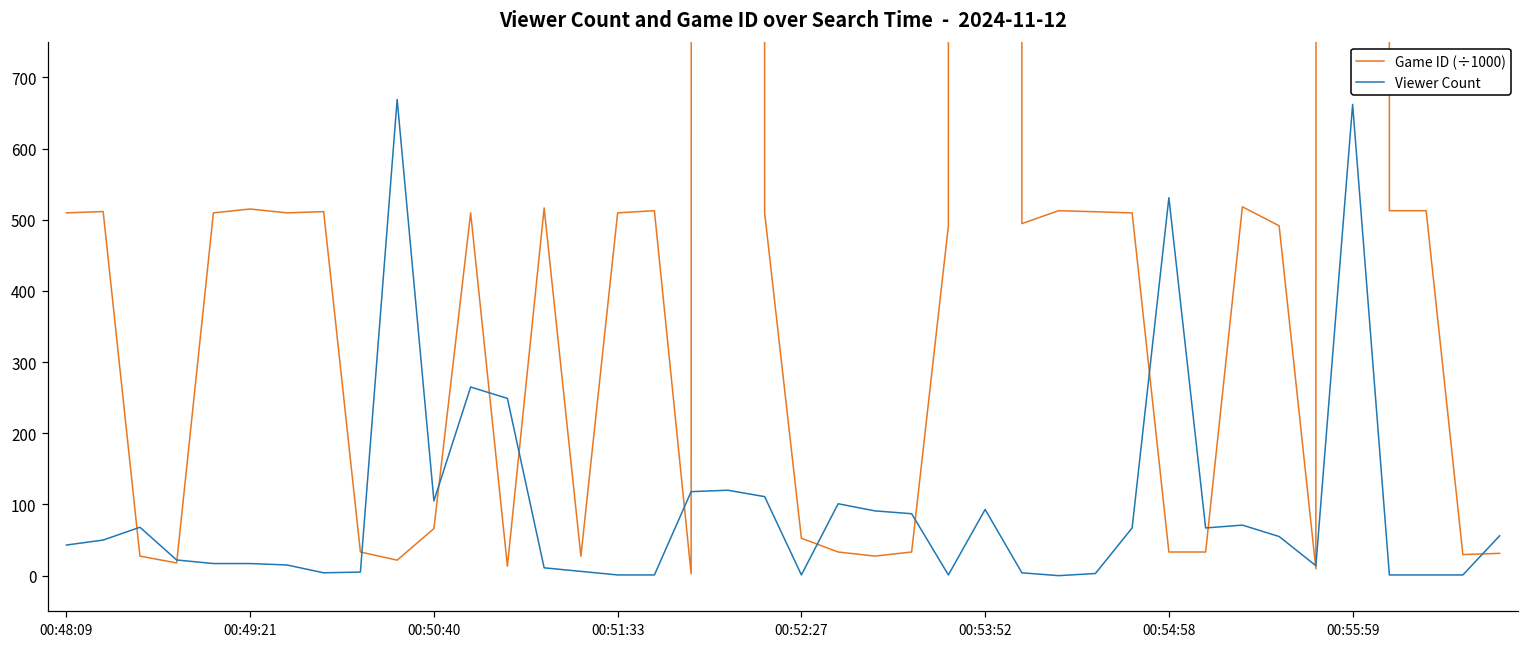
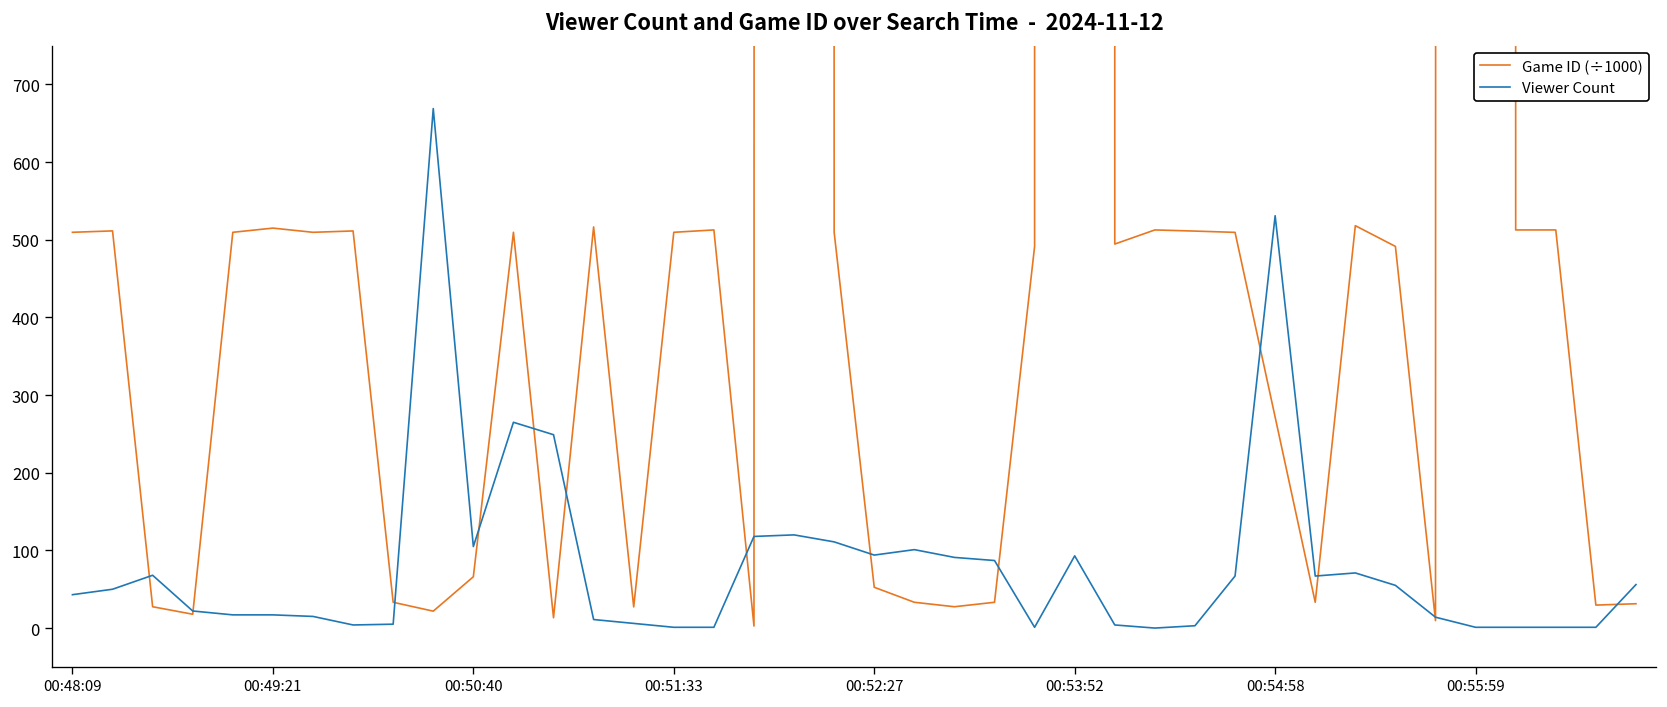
  {
    "Game ID (÷1000)": {
      "00:48:09": 510,
      "00:49:21": 520,
      "00:50:40": 70,
      "00:51:33": 510,
      "00:52:27": 50,
-     "00:54:58": 30
+     "00:54:58": 270
    },
    "Viewer Count": {
      "00:48:09": 40,
      "00:49:21": 20,
      "00:50:40": 110,
      "00:51:33": 0,
-     "00:52:27": 0,
+     "00:52:27": 90,
      "00:53:52": 90,
      "00:54:58": 530,
-     "00:55:59": 660
+     "00:55:59": 0
    }
  }
